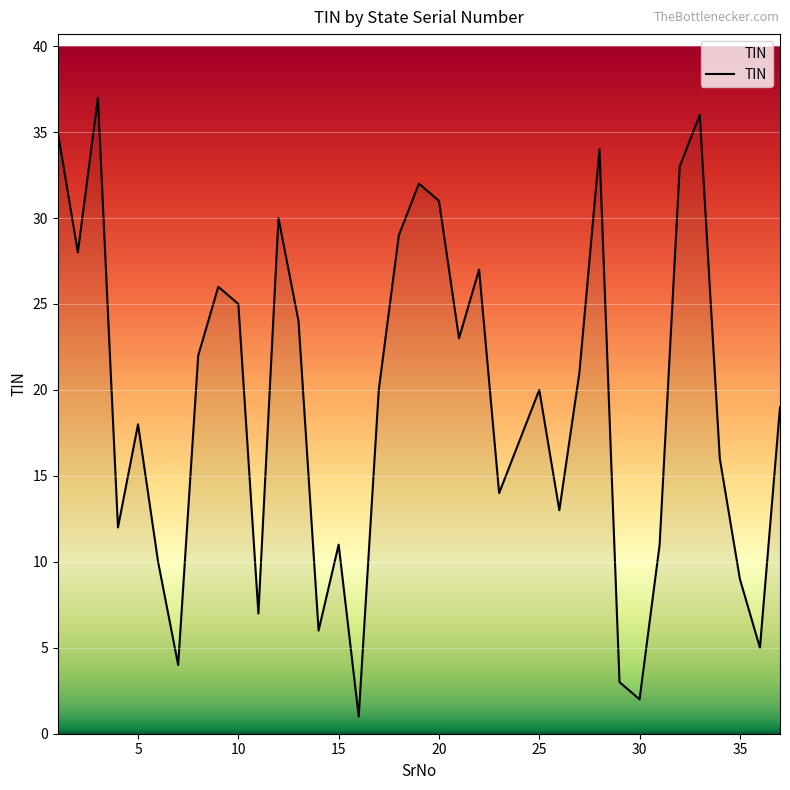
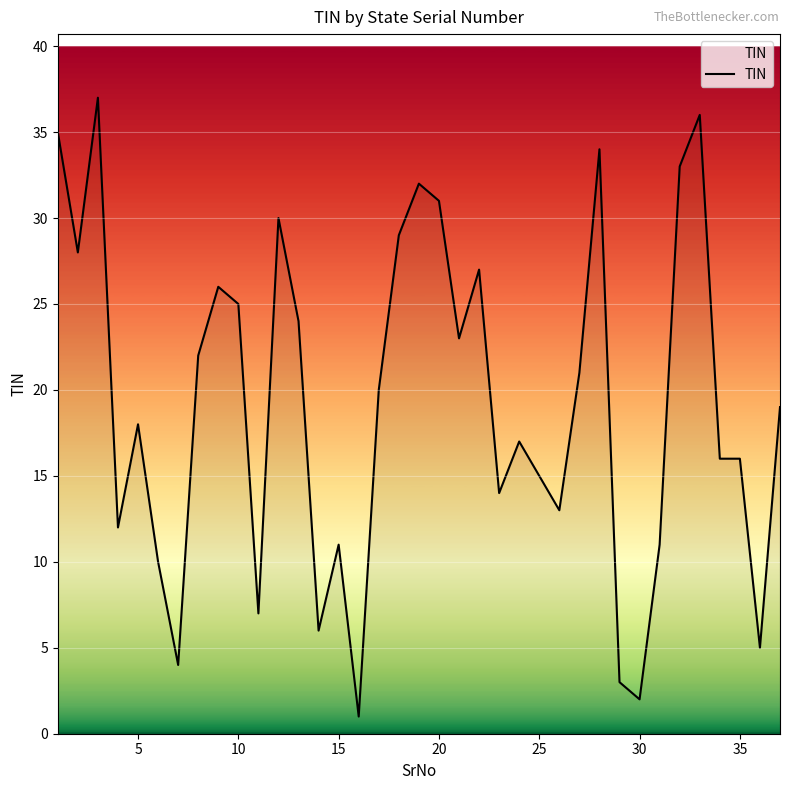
  {
    "5": 18,
    "10": 25,
    "15": 11,
    "20": 31,
-   "25": 20,
+   "25": 15,
    "30": 2,
-   "35": 9
+   "35": 16
  }
